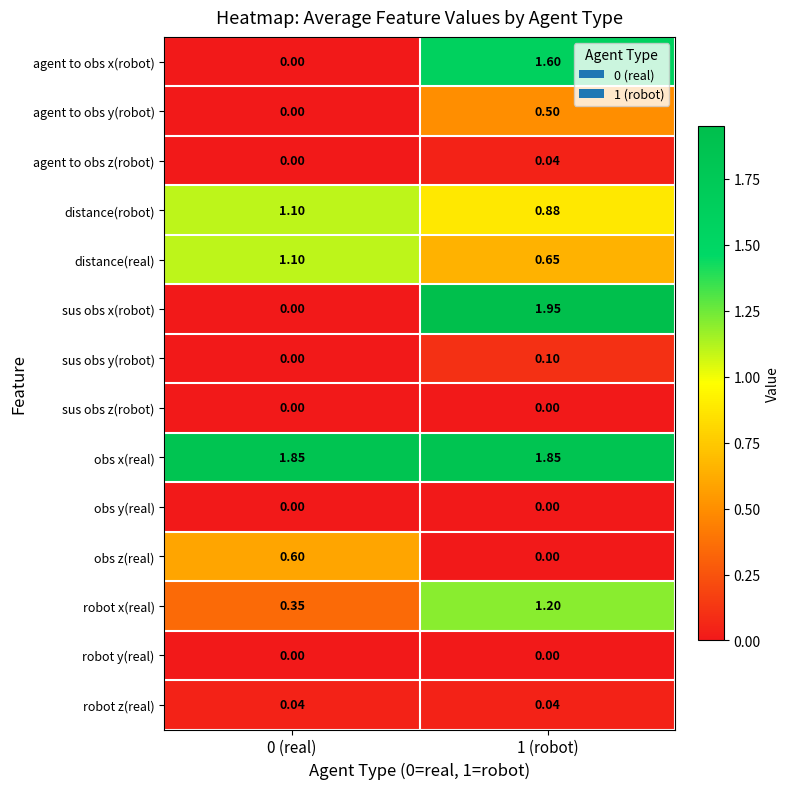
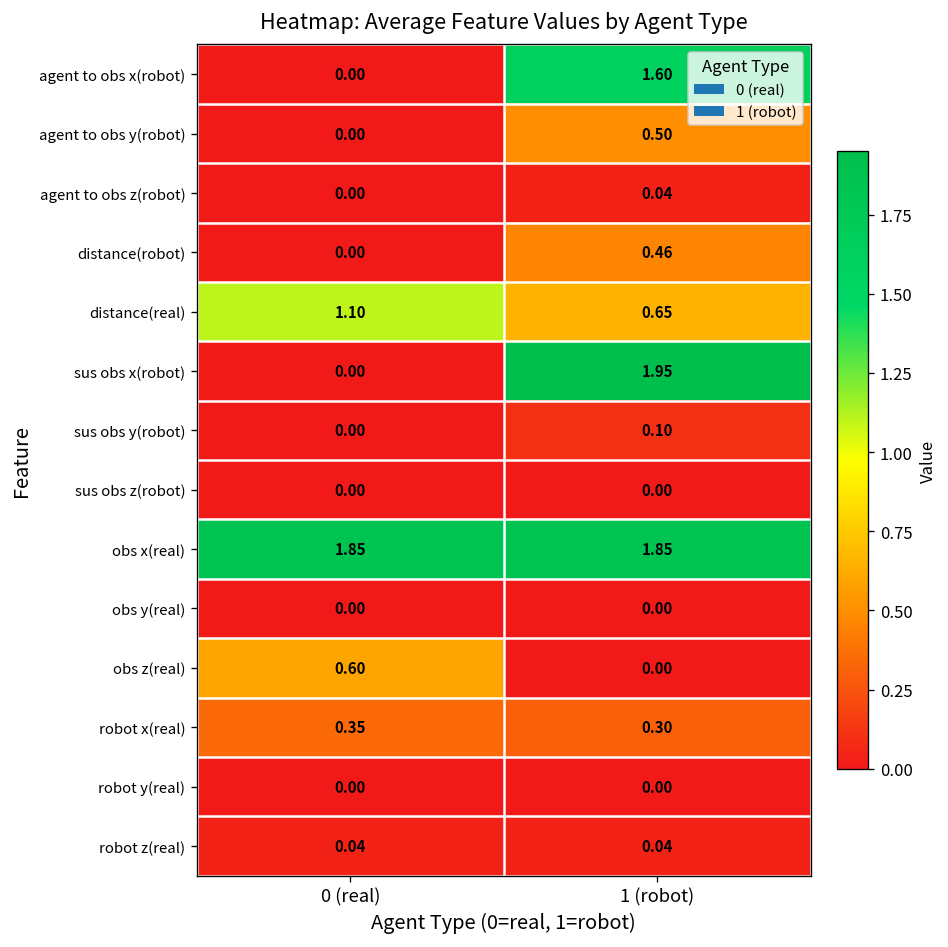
  {
    "agent to obs x(robot)": {
      "0 (real)": 0.00,
      "1 (robot)": 1.60
    },
    "agent to obs y(robot)": {
      "0 (real)": 0.00,
      "1 (robot)": 0.50
    },
    "agent to obs z(robot)": {
      "0 (real)": 0.00,
      "1 (robot)": 0.04
    },
    "distance(robot)": {
-     "0 (real)": 1.10,
-     "1 (robot)": 0.88
+     "0 (real)": 0.00,
+     "1 (robot)": 0.46
    },
    "distance(real)": {
      "0 (real)": 1.10,
      "1 (robot)": 0.65
    },
    "sus obs x(robot)": {
      "0 (real)": 0.00,
      "1 (robot)": 1.95
    },
    "sus obs y(robot)": {
      "0 (real)": 0.00,
      "1 (robot)": 0.10
    },
    "sus obs z(robot)": {
      "0 (real)": 0.00,
      "1 (robot)": 0.00
    },
    "obs x(real)": {
      "0 (real)": 1.85,
      "1 (robot)": 1.85
    },
    "obs y(real)": {
      "0 (real)": 0.00,
      "1 (robot)": 0.00
    },
    "obs z(real)": {
      "0 (real)": 0.60,
      "1 (robot)": 0.00
    },
    "robot x(real)": {
      "0 (real)": 0.35,
-     "1 (robot)": 1.20
+     "1 (robot)": 0.30
    },
    "robot y(real)": {
      "0 (real)": 0.00,
      "1 (robot)": 0.00
    },
    "robot z(real)": {
      "0 (real)": 0.04,
      "1 (robot)": 0.04
    }
  }
